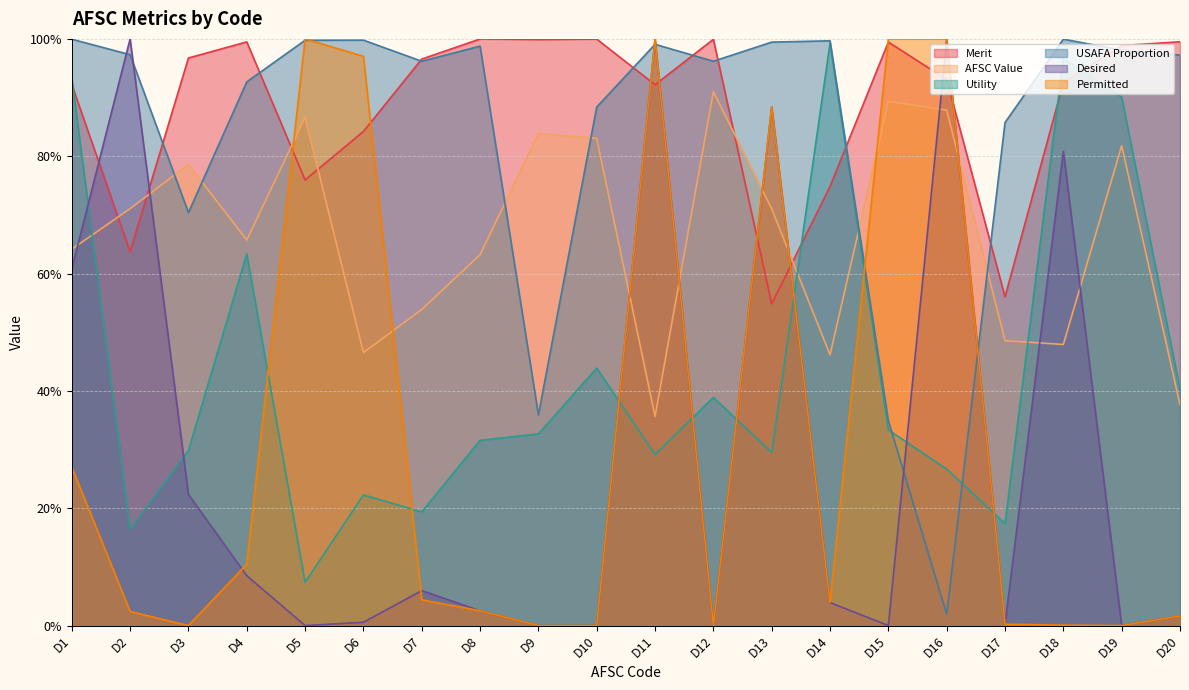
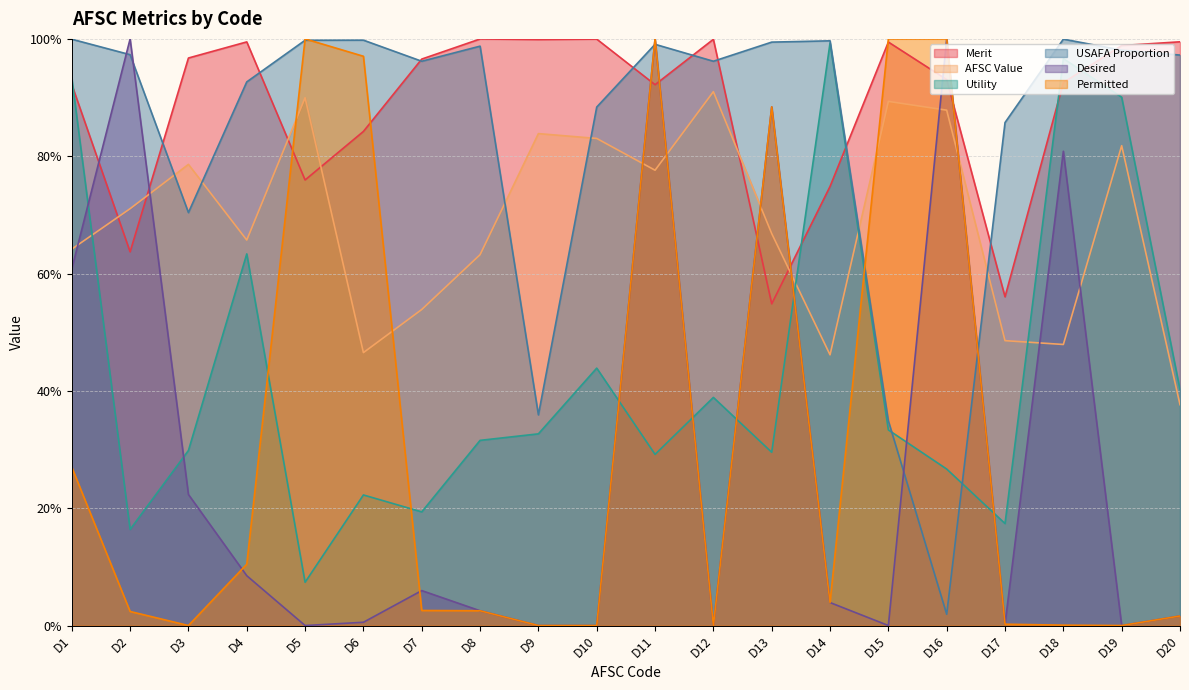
  {
    "Merit": {
      "D1": "92%",
      "D2": "64%",
      "D3": "97%",
      "D4": "99%",
      "D5": "76%",
      "D6": "84%",
      "D8": "100%",
      "D9": "100%",
      "D10": "100%",
      "D11": "92%",
      "D12": "100%",
      "D13": "55%",
      "D14": "75%",
      "D15": "99%",
      "D17": "56%",
      "D20": "100%"
    },
    "AFSC Value": {
      "D1": "64%",
      "D2": "71%",
      "D3": "79%",
      "D4": "66%",
-     "D5": "87%",
+     "D5": "90%",
      "D6": "47%",
      "D7": "54%",
      "D8": "63%",
      "D9": "84%",
      "D10": "83%",
-     "D11": "36%",
+     "D11": "78%",
      "D12": "91%",
-     "D13": "71%",
+     "D13": "67%",
      "D14": "46%",
      "D15": "89%",
      "D16": "88%",
      "D17": "49%",
      "D18": "48%",
      "D19": "82%",
      "D20": "38%"
    },
    "Permitted": {
      "D1": "27%",
      "D2": "2%",
      "D3": "0%",
      "D4": "10%",
      "D6": "97%",
-     "D7": "4%",
+     "D7": "3%",
      "D15": "100%",
      "D18": "0%"
    }
  }
